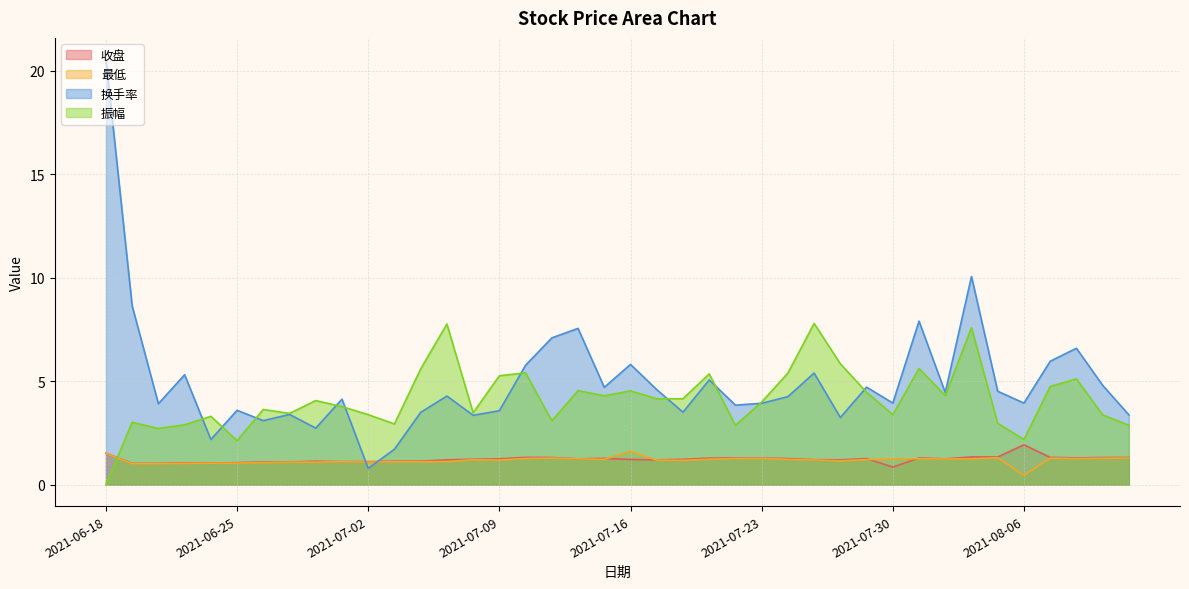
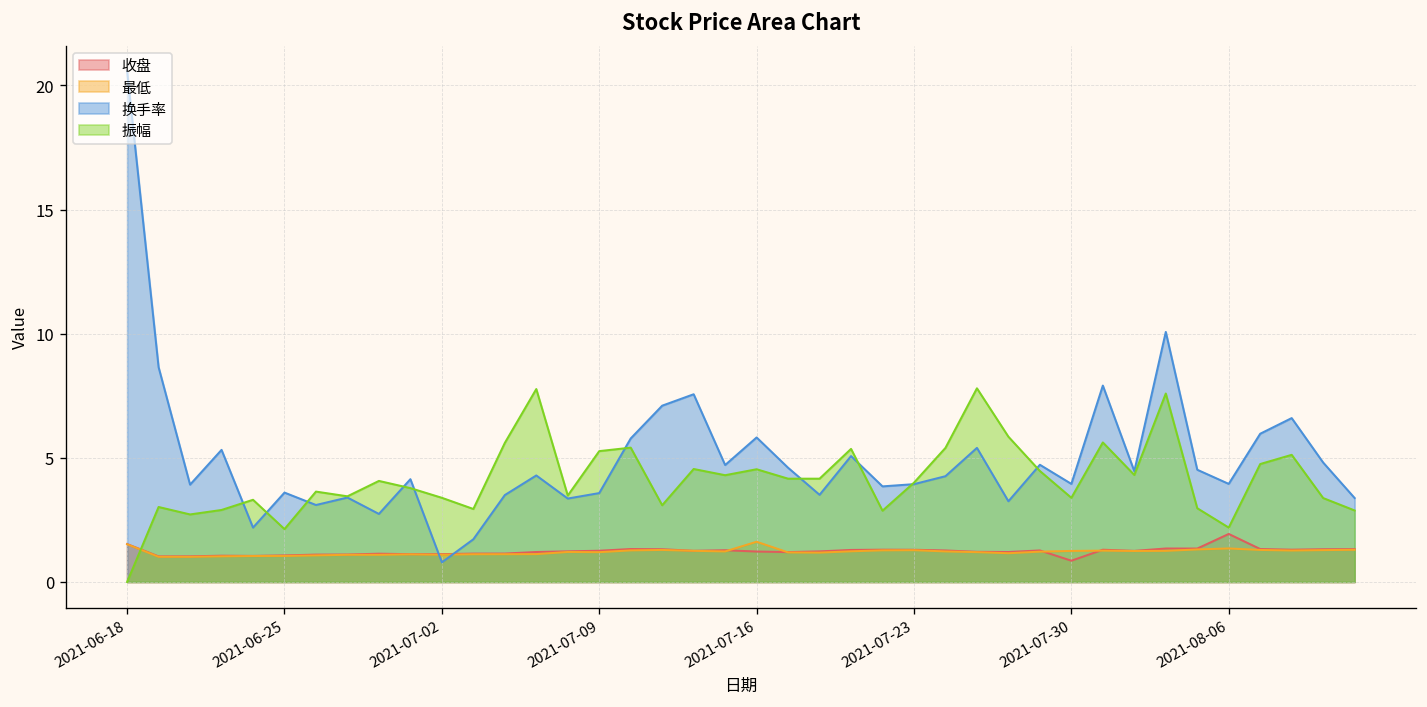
  {
    "收盘": {
      "2021-07-16": 1.2,
      "2021-07-30": 0.9,
      "2021-08-06": 1.9
    },
    "最低": {
      "2021-07-16": 1.6,
      "2021-07-30": 1.3,
-     "2021-08-06": 0.5
+     "2021-08-06": 1.4
    },
    "换手率": {
      "2021-06-25": 3.6,
      "2021-07-02": 0.8,
      "2021-07-09": 3.6,
      "2021-07-16": 5.8,
      "2021-07-30": 4.0,
      "2021-08-06": 4.0
    },
    "振幅": {
      "2021-06-18": 0.0,
      "2021-06-25": 2.1,
      "2021-07-02": 3.4,
      "2021-07-09": 5.3,
      "2021-07-16": 4.5,
      "2021-07-30": 3.4,
      "2021-08-06": 2.2
    }
  }
